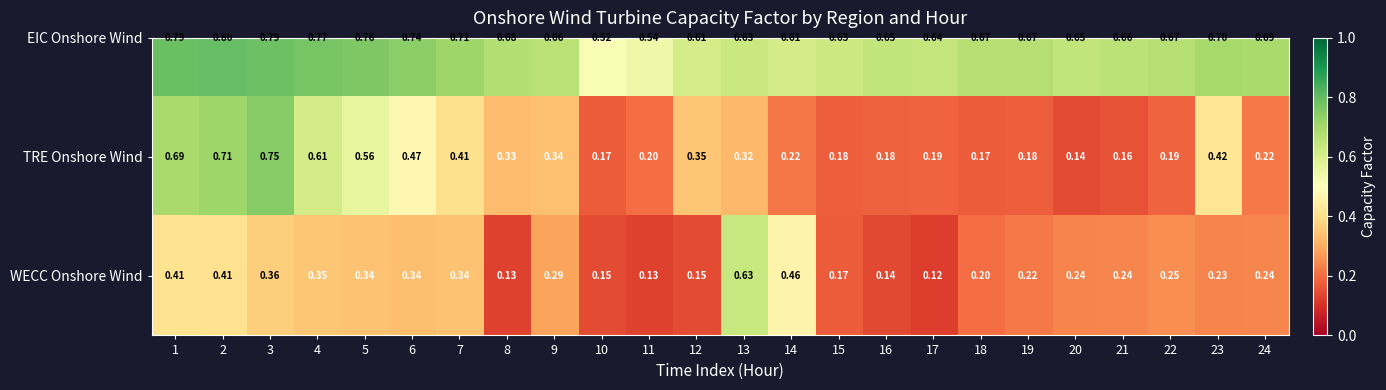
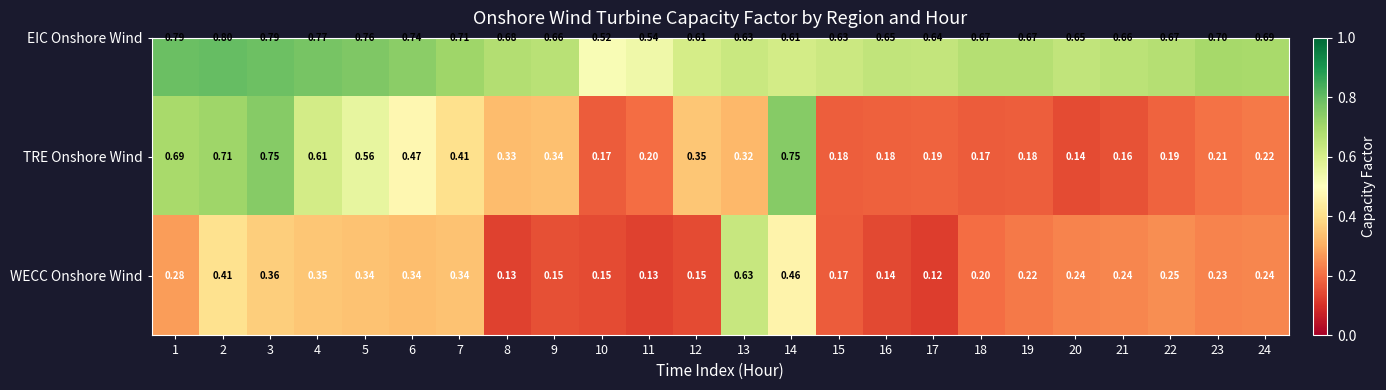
  {
    "TRE Onshore Wind": {
      "1": 0.69,
      "2": 0.71,
      "3": 0.75,
      "4": 0.61,
      "5": 0.56,
      "6": 0.47,
      "7": 0.41,
      "8": 0.33,
      "9": 0.34,
      "10": 0.17,
      "11": 0.20,
      "12": 0.35,
      "13": 0.32,
-     "14": 0.22,
+     "14": 0.75,
      "15": 0.18,
      "16": 0.18,
      "17": 0.19,
      "18": 0.17,
      "19": 0.18,
      "20": 0.14,
      "21": 0.16,
      "22": 0.19,
-     "23": 0.42,
+     "23": 0.21,
      "24": 0.22
    },
    "WECC Onshore Wind": {
-     "1": 0.41,
+     "1": 0.28,
      "2": 0.41,
      "3": 0.36,
      "4": 0.35,
      "5": 0.34,
      "6": 0.34,
      "7": 0.34,
      "8": 0.13,
-     "9": 0.29,
+     "9": 0.15,
      "10": 0.15,
      "11": 0.13,
      "12": 0.15,
      "13": 0.63,
      "14": 0.46,
      "15": 0.17,
      "16": 0.14,
      "17": 0.12,
      "18": 0.20,
      "19": 0.22,
      "20": 0.24,
      "21": 0.24,
      "22": 0.25,
      "23": 0.23,
      "24": 0.24
    }
  }
